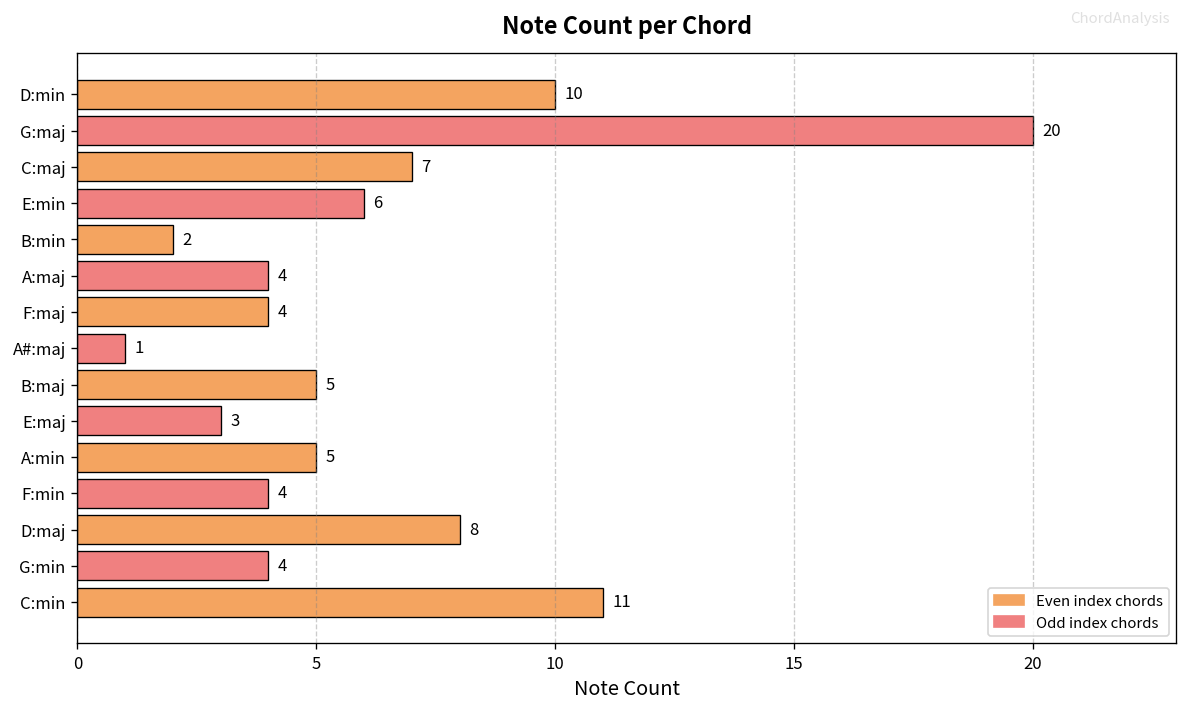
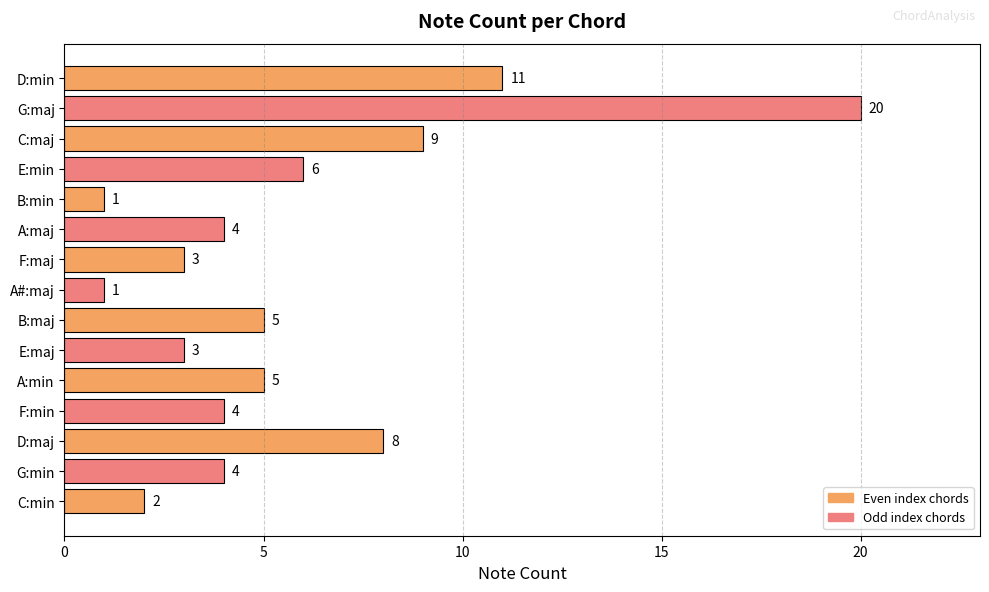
  {
-   "D:min": 10,
+   "D:min": 11,
    "G:maj": 20,
-   "C:maj": 7,
+   "C:maj": 9,
    "E:min": 6,
-   "B:min": 2,
+   "B:min": 1,
    "A:maj": 4,
-   "F:maj": 4,
+   "F:maj": 3,
    "A#:maj": 1,
    "B:maj": 5,
    "E:maj": 3,
    "A:min": 5,
    "F:min": 4,
    "D:maj": 8,
    "G:min": 4,
-   "C:min": 11
+   "C:min": 2
  }
